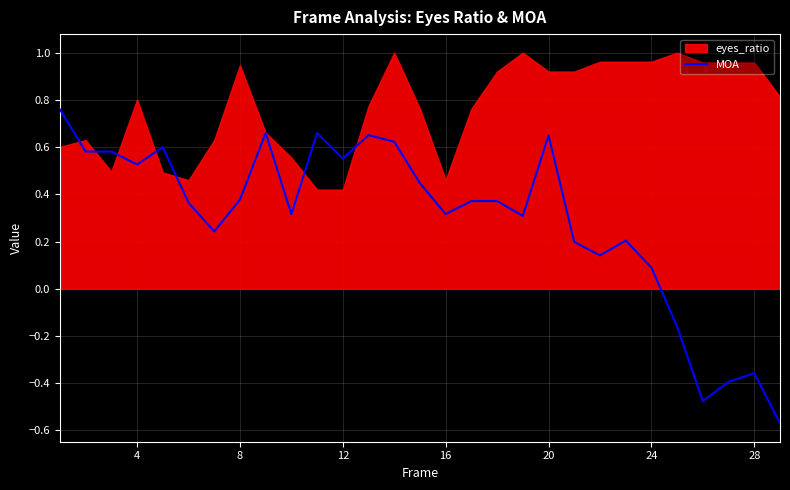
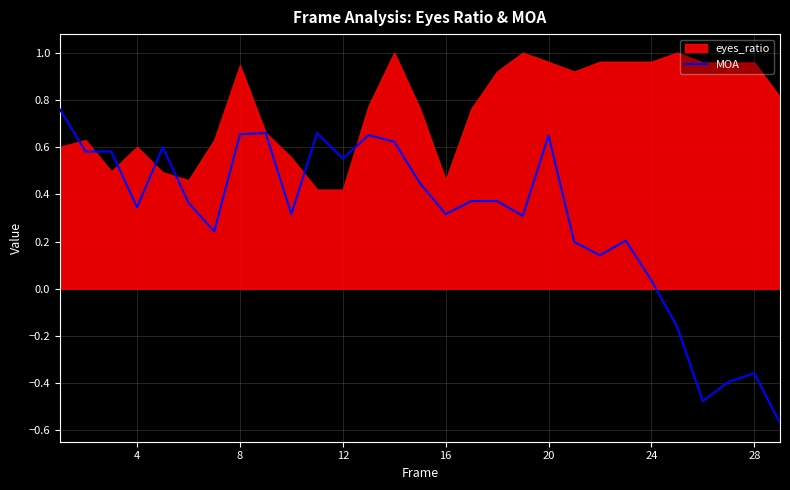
  {
    "MOA": {
-     "4": 0.53,
-     "8": 0.38,
+     "4": 0.34,
+     "8": 0.65,
      "12": 0.55,
      "16": 0.32,
      "20": 0.65,
-     "24": 0.09,
+     "24": 0.04,
      "28": -0.36
    },
    "eyes_ratio": {
-     "4": 0.80,
+     "4": 0.60,
      "8": 0.95,
      "12": 0.42,
      "16": 0.46,
-     "20": 0.92,
+     "20": 0.96,
      "24": 0.96
    }
  }
